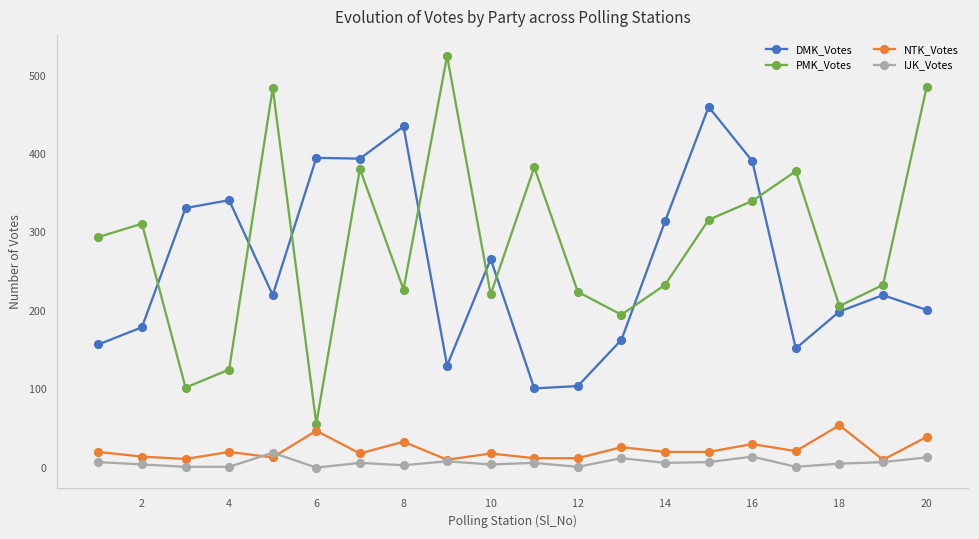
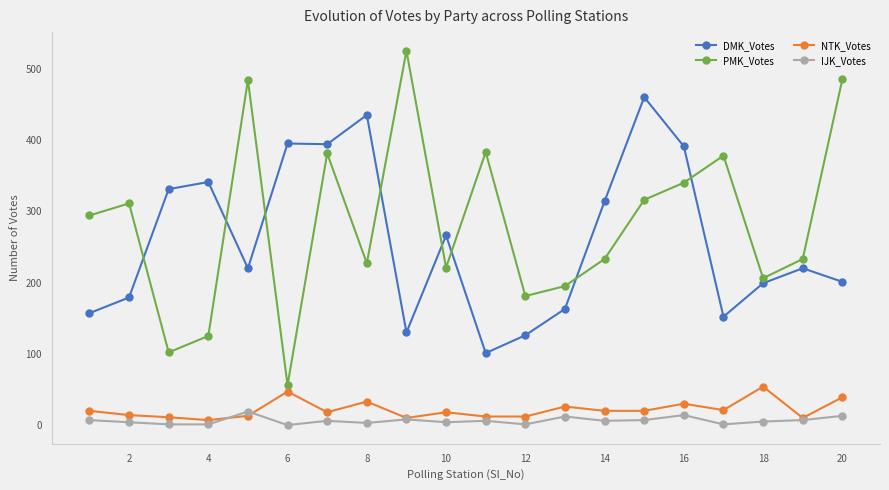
  {
    "DMK_Votes": {
      "2": 180,
      "4": 340,
      "6": 400,
      "8": 440,
      "10": 270,
-     "12": 100,
+     "12": 130,
      "14": 310,
      "16": 390,
      "18": 200,
      "20": 200
    },
    "PMK_Votes": {
      "2": 310,
      "4": 130,
      "6": 60,
      "8": 230,
      "10": 220,
-     "12": 220,
+     "12": 180,
      "14": 230,
      "16": 340,
      "18": 210,
      "20": 490
    },
    "NTK_Votes": {
      "2": 10,
-     "4": 20,
+     "4": 10,
      "6": 50,
      "8": 30,
      "10": 20,
      "12": 10,
      "14": 20,
      "16": 30,
      "18": 50,
      "20": 40
    },
    "IJK_Votes": {
      "2": 0,
      "4": 0,
      "6": 0,
      "8": 0,
      "10": 0,
      "12": 0,
      "14": 10,
      "16": 10,
      "18": 10,
      "20": 10
    }
  }
